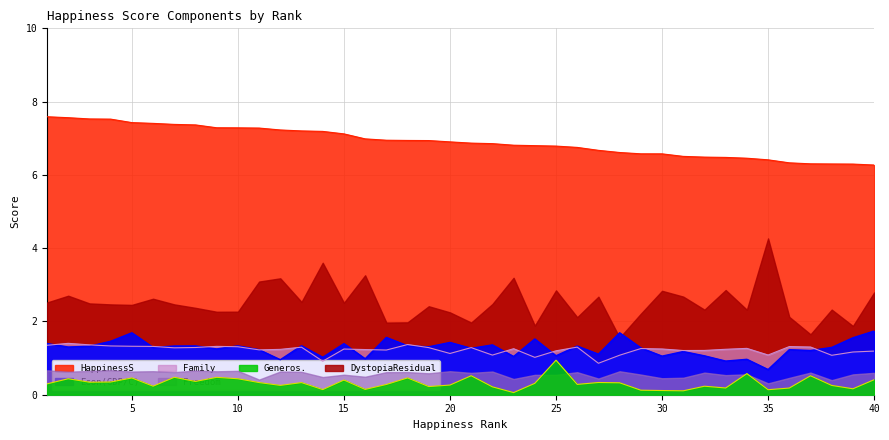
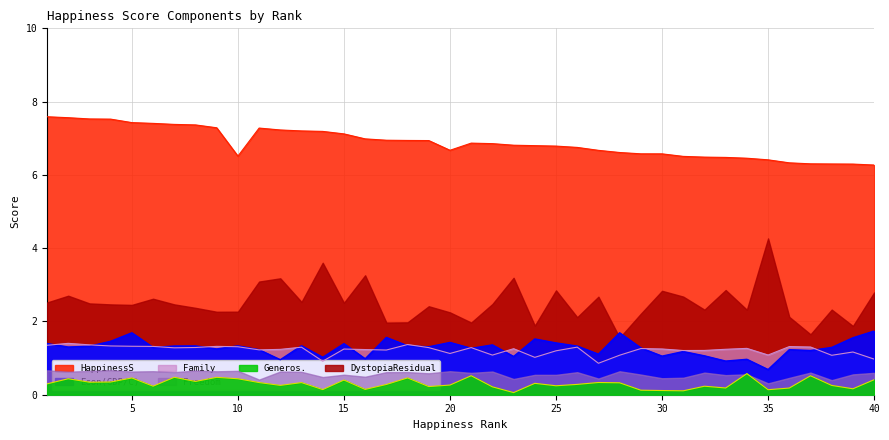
  {
    "HappinessS": {
      "5": 7.4,
-     "10": 7.3,
+     "10": 6.5,
      "15": 7.1,
-     "20": 6.9,
+     "20": 6.7,
      "25": 6.8,
      "30": 6.6,
      "35": 6.4,
      "40": 6.3
    },
    "DystopiaResidual": {
      "5": 2.5,
      "10": 2.3,
      "15": 2.5,
      "20": 2.2,
      "25": 2.8,
      "30": 2.8,
      "35": 4.3,
      "40": 2.8
    },
    "Family": {
      "5": 1.3,
      "15": 1.2,
      "20": 1.1,
      "25": 1.2,
      "30": 1.2,
      "35": 1.1,
-     "40": 1.2
+     "40": 1.0
    },
    "Econ(GDP/C)": {
      "5": 1.7,
      "15": 1.4,
      "20": 1.4,
-     "25": 1.1,
+     "25": 1.4,
      "30": 1.1,
      "35": 0.7,
      "40": 1.7
    },
    "Freedom": {
      "20": 0.6,
      "25": 0.5,
      "30": 0.4,
      "35": 0.3,
      "40": 0.6
    },
    "Generos.": {
      "20": 0.3,
-     "25": 0.9,
+     "25": 0.2,
      "30": 0.1,
      "35": 0.1,
      "40": 0.4
    }
  }
